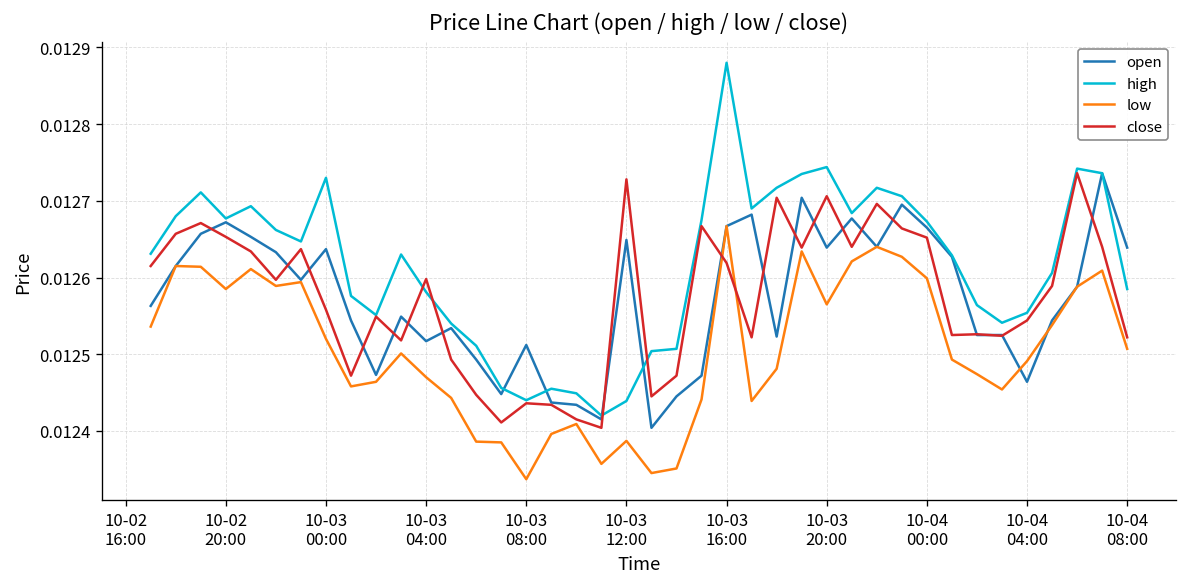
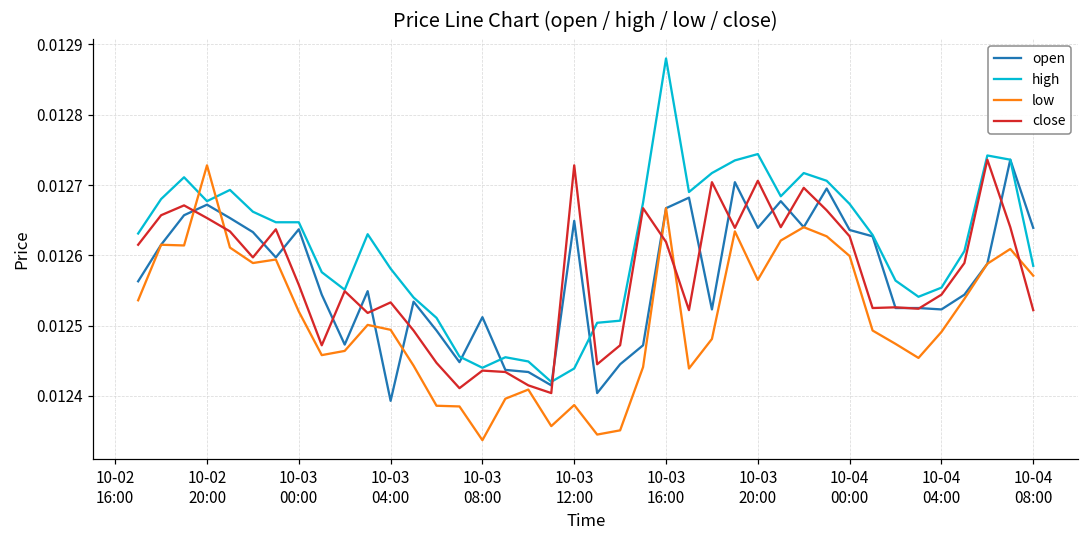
  {
    "open": {
      "10-02 20:00": 0.01267,
      "10-03 00:00": 0.01264,
-     "10-03 04:00": 0.01252,
+     "10-03 04:00": 0.01239,
      "10-03 08:00": 0.01251,
      "10-03 12:00": 0.01265,
      "10-03 20:00": 0.01264,
-     "10-04 00:00": 0.01267,
-     "10-04 04:00": 0.01246,
+     "10-04 00:00": 0.01264,
+     "10-04 04:00": 0.01252,
      "10-04 08:00": 0.01264
    },
    "high": {
      "10-02 20:00": 0.01268,
-     "10-03 00:00": 0.01273,
+     "10-03 00:00": 0.01265,
      "10-03 04:00": 0.01258,
      "10-03 08:00": 0.01244,
      "10-03 12:00": 0.01244,
      "10-03 16:00": 0.01288,
      "10-03 20:00": 0.01274,
      "10-04 00:00": 0.01267,
      "10-04 04:00": 0.01255,
      "10-04 08:00": 0.01259
    },
    "low": {
-     "10-02 20:00": 0.01259,
+     "10-02 20:00": 0.01273,
      "10-03 00:00": 0.01252,
-     "10-03 04:00": 0.01247,
+     "10-03 04:00": 0.01249,
      "10-03 08:00": 0.01234,
      "10-03 12:00": 0.01239,
      "10-03 20:00": 0.01257,
      "10-04 00:00": 0.01260,
      "10-04 04:00": 0.01249,
-     "10-04 08:00": 0.01251
+     "10-04 08:00": 0.01257
    },
    "close": {
      "10-02 20:00": 0.01265,
      "10-03 00:00": 0.01256,
-     "10-03 04:00": 0.01260,
+     "10-03 04:00": 0.01253,
      "10-03 08:00": 0.01244,
      "10-03 12:00": 0.01273,
      "10-03 16:00": 0.01262,
      "10-03 20:00": 0.01271,
-     "10-04 00:00": 0.01265,
+     "10-04 00:00": 0.01263,
      "10-04 04:00": 0.01254,
      "10-04 08:00": 0.01252
    }
  }
